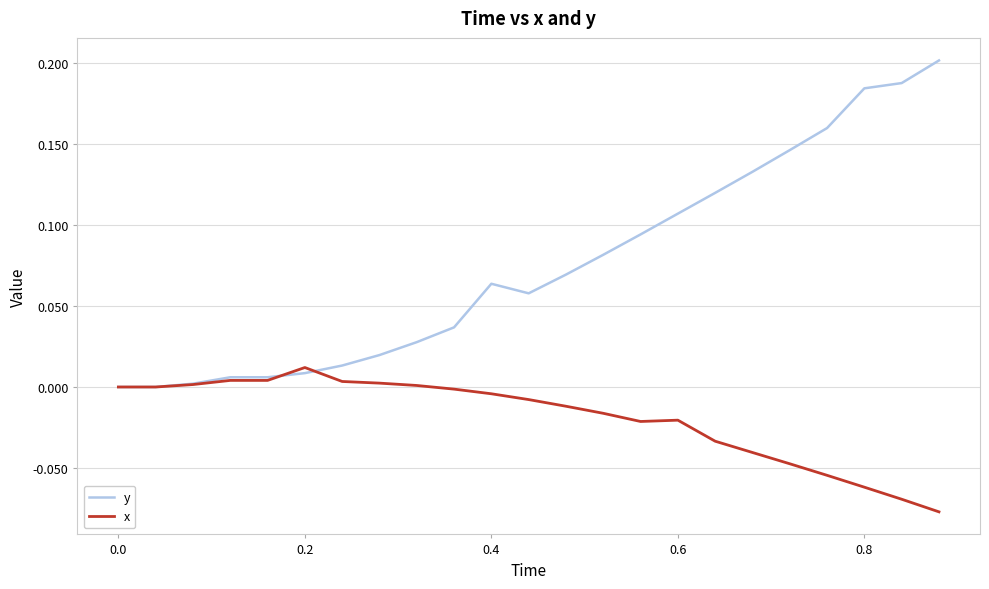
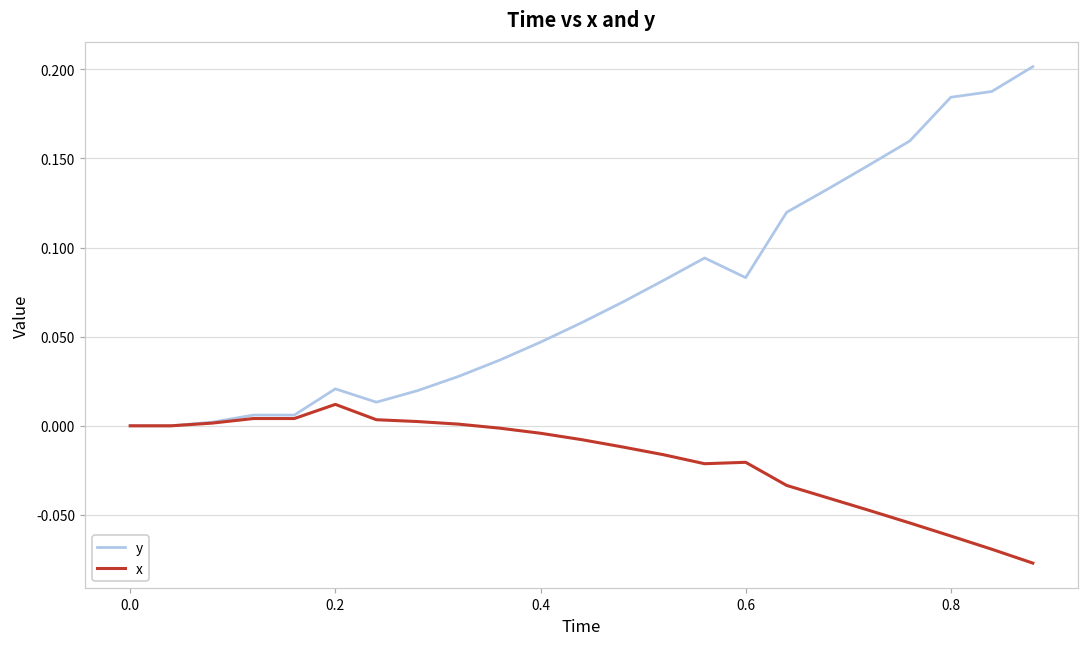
  {
    "y": {
-     "0.2": 0.009,
-     "0.4": 0.064,
-     "0.6": 0.107,
+     "0.2": 0.021,
+     "0.4": 0.047,
+     "0.6": 0.083,
      "0.8": 0.184
    },
    "x": {
      "0.2": 0.012,
      "0.4": -0.004,
      "0.6": -0.020,
      "0.8": -0.062
    }
  }
